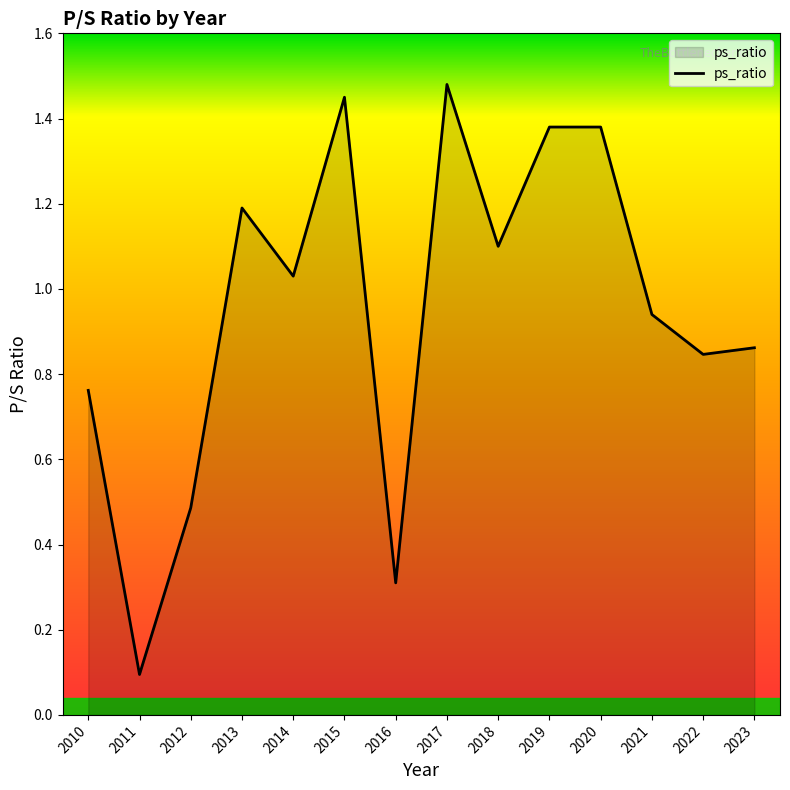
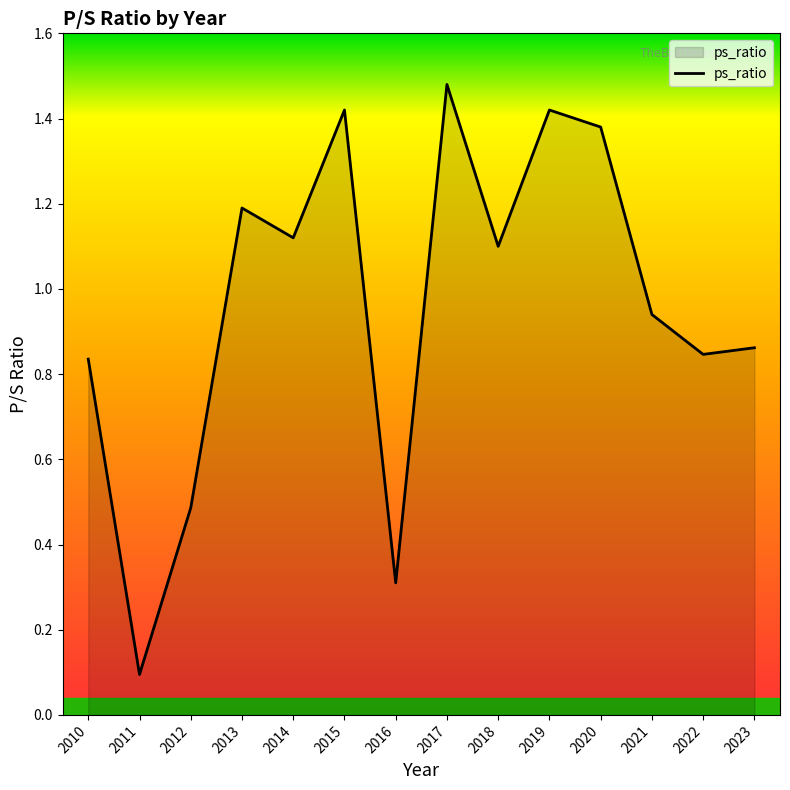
  {
-   "2010": 0.76,
+   "2010": 0.84,
    "2011": 0.09,
    "2012": 0.49,
    "2013": 1.19,
-   "2014": 1.03,
-   "2015": 1.45,
+   "2014": 1.12,
+   "2015": 1.42,
    "2016": 0.31,
    "2017": 1.48,
    "2018": 1.10,
-   "2019": 1.38,
+   "2019": 1.42,
    "2020": 1.38,
    "2021": 0.94,
    "2022": 0.85,
    "2023": 0.86
  }
